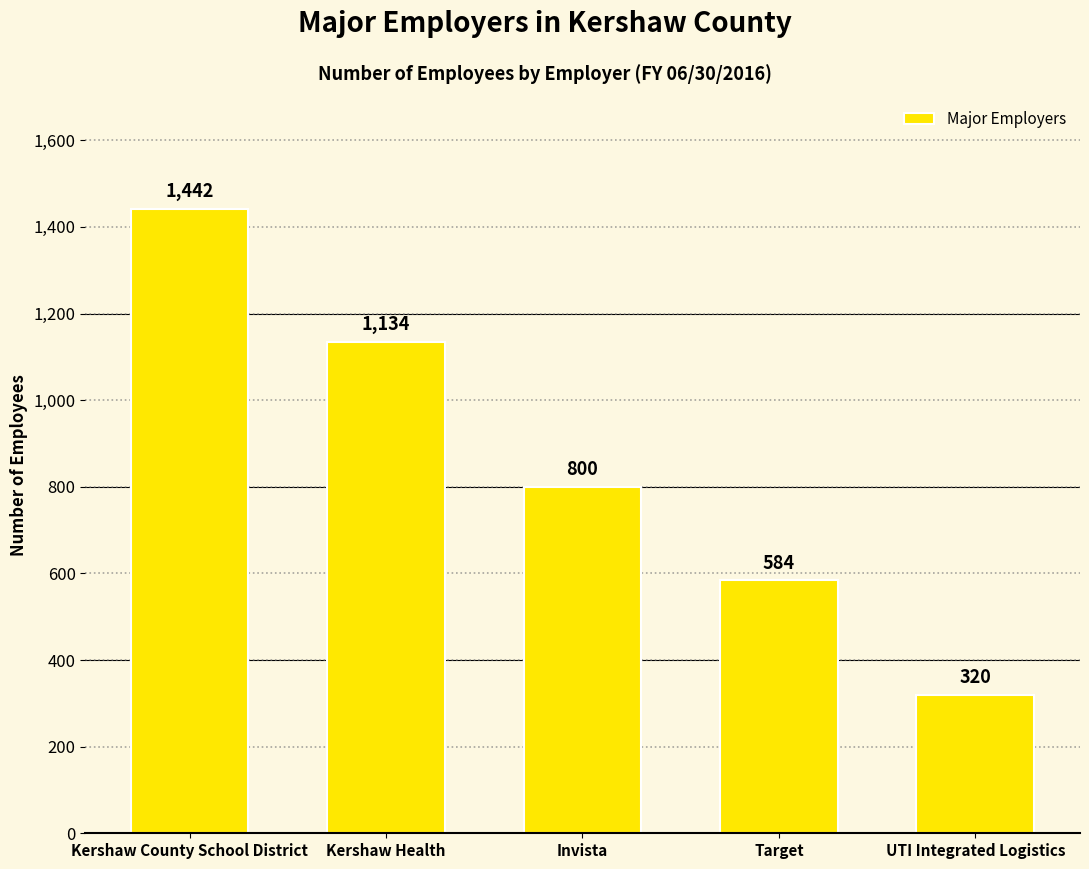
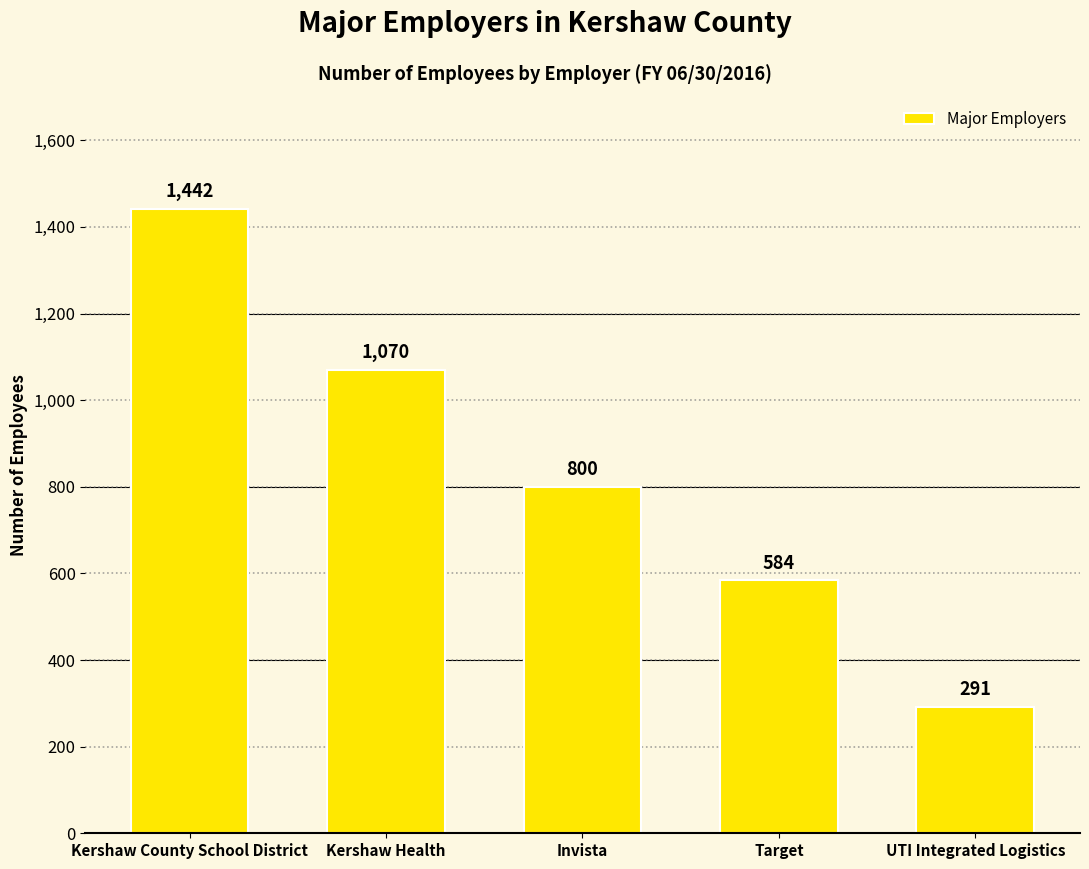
  {
    "Kershaw County School District": "1,442",
-   "Kershaw Health": "1,134",
+   "Kershaw Health": "1,070",
    "Invista": "800",
    "Target": "584",
-   "UTI Integrated Logistics": "320"
+   "UTI Integrated Logistics": "291"
  }
